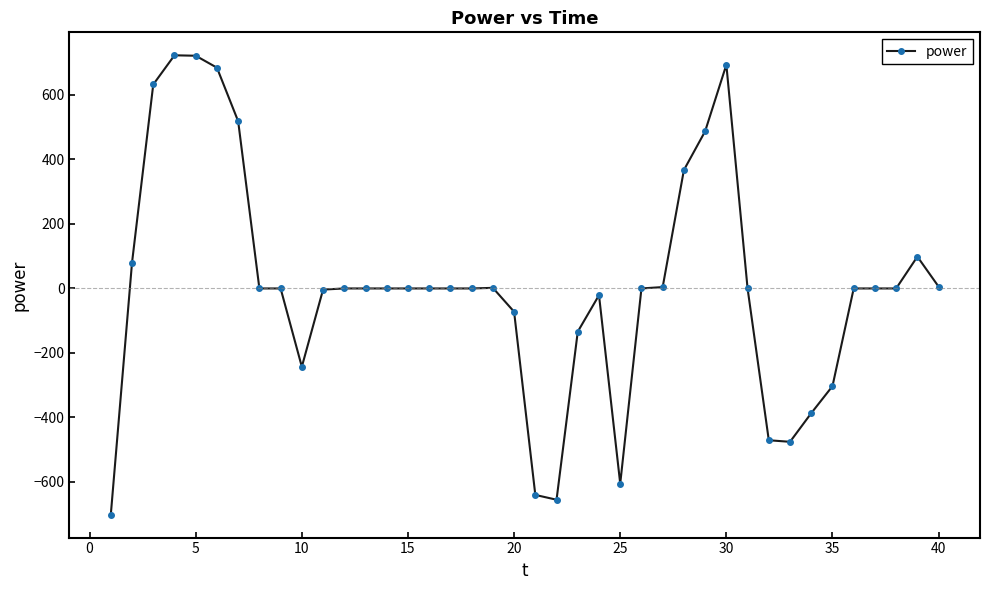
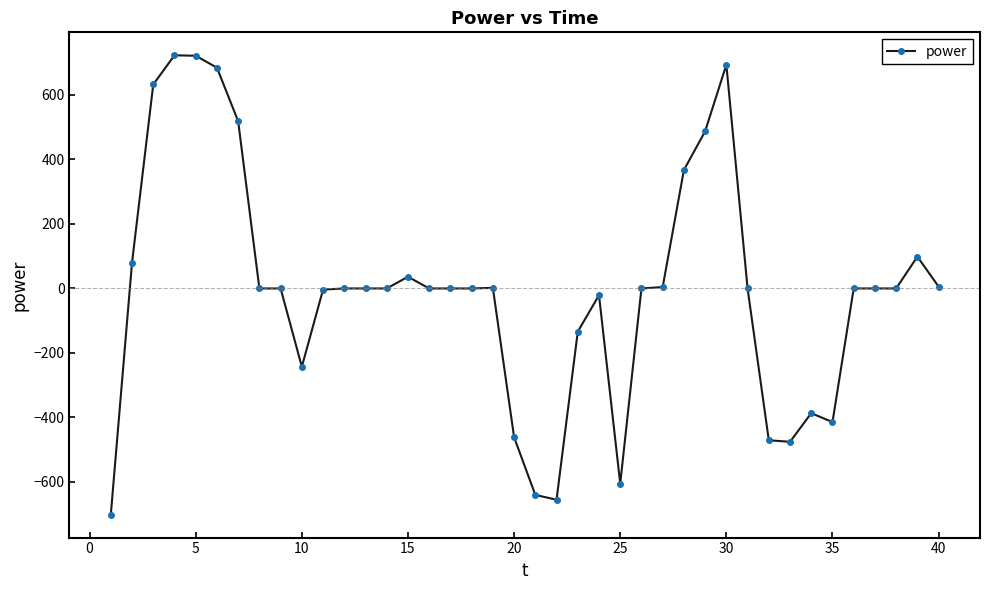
  {
    "5": 720,
    "10": -240,
-   "15": 0,
-   "20": -70,
+   "15": 40,
+   "20": -460,
    "25": -610,
    "30": 690,
-   "35": -300,
+   "35": -410,
    "40": 10
  }
